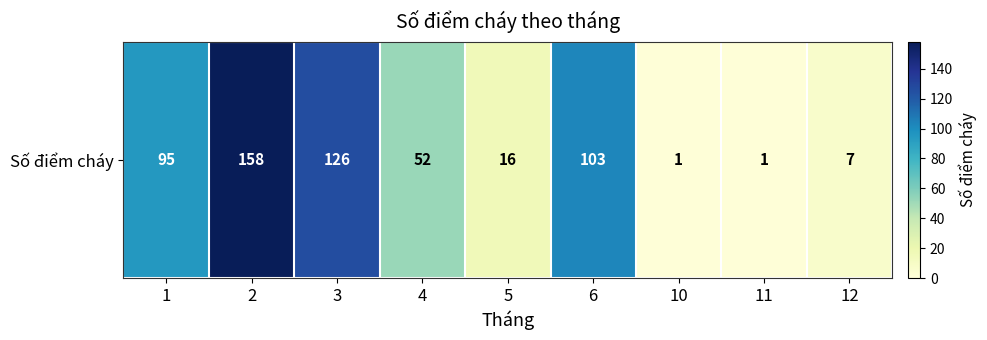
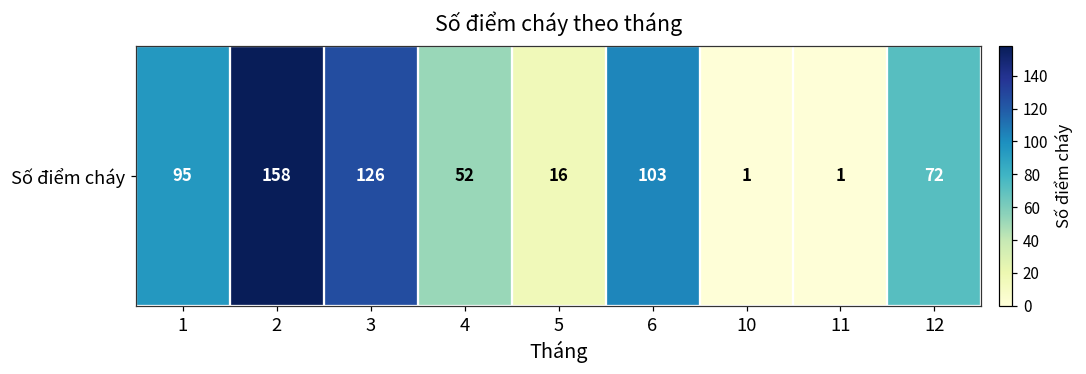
  {
    "Số điểm cháy": {
      "1": 95,
      "2": 158,
      "3": 126,
      "4": 52,
      "5": 16,
      "6": 103,
      "10": 1,
      "11": 1,
-     "12": 7
+     "12": 72
    }
  }
